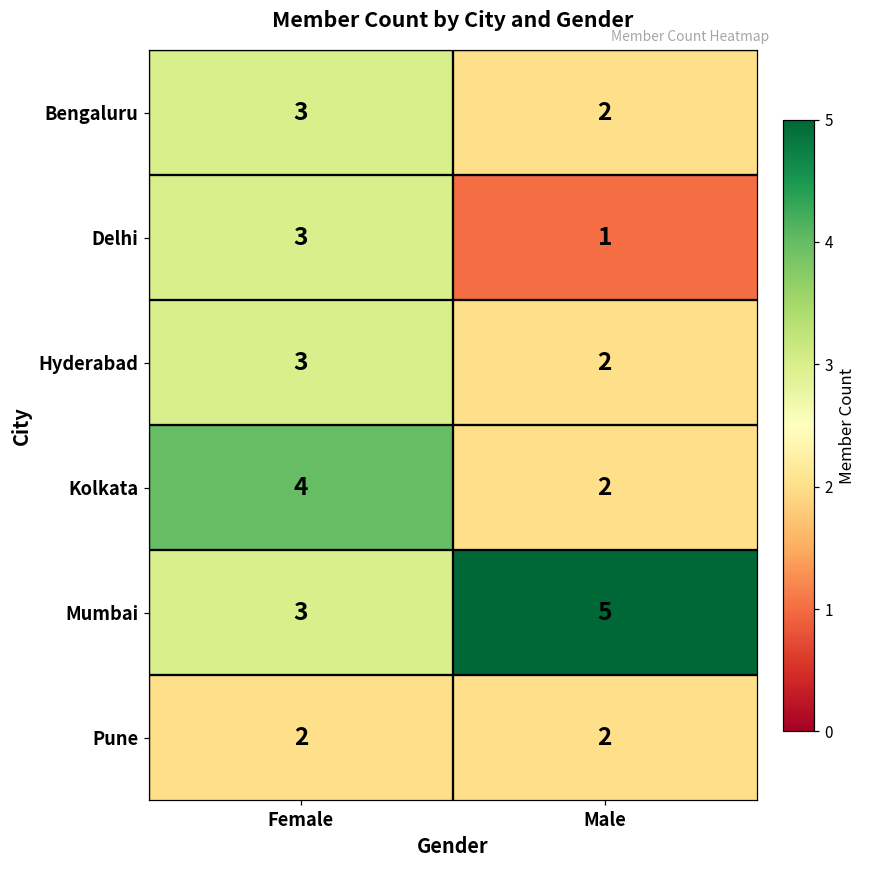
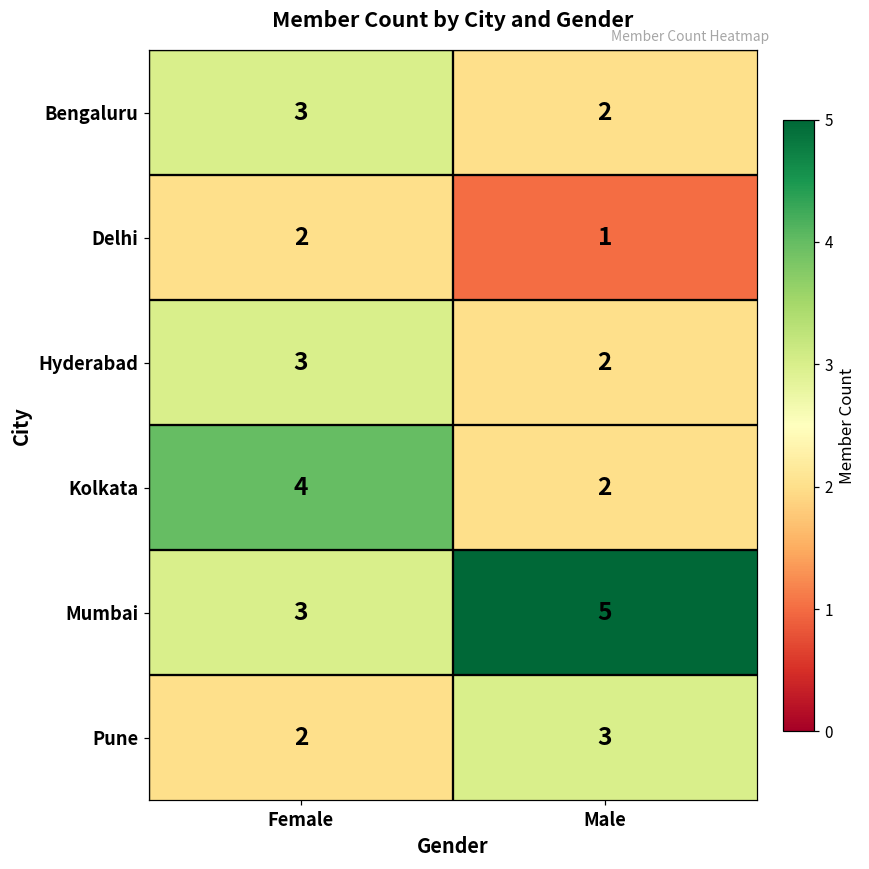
  {
    "Bengaluru": {
      "Female": 3,
      "Male": 2
    },
    "Delhi": {
-     "Female": 3,
+     "Female": 2,
      "Male": 1
    },
    "Hyderabad": {
      "Female": 3,
      "Male": 2
    },
    "Kolkata": {
      "Female": 4,
      "Male": 2
    },
    "Mumbai": {
      "Female": 3,
      "Male": 5
    },
    "Pune": {
      "Female": 2,
-     "Male": 2
+     "Male": 3
    }
  }
